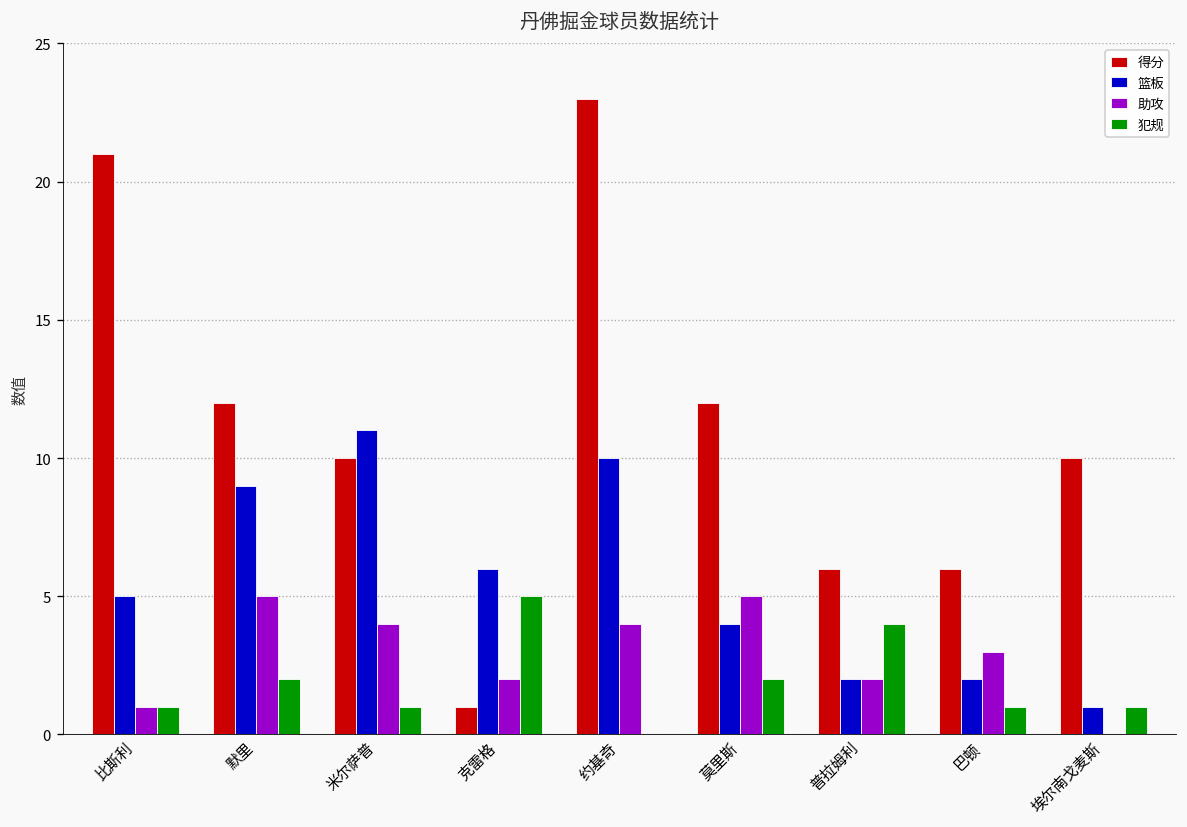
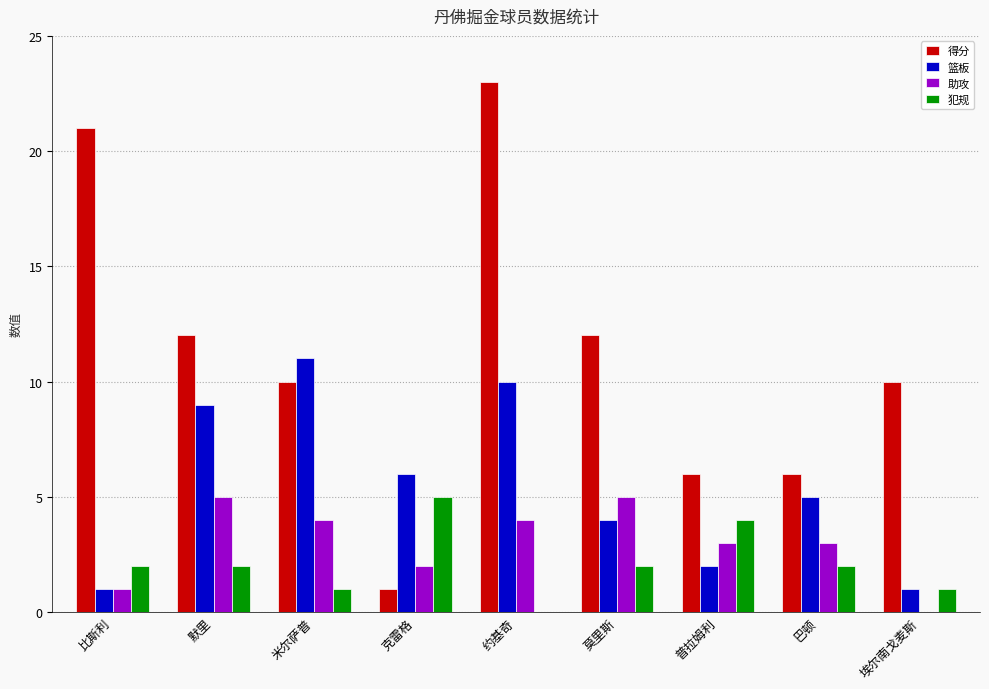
  {
    "得分": {
      "比斯利": 21,
      "默里": 12,
      "米尔萨普": 10,
      "克雷格": 1,
      "约基奇": 23,
      "莫里斯": 12,
      "普拉姆利": 6,
      "巴顿": 6,
      "埃尔南戈麦斯": 10
    },
    "篮板": {
-     "比斯利": 5,
+     "比斯利": 1,
      "默里": 9,
      "米尔萨普": 11,
      "克雷格": 6,
      "约基奇": 10,
      "莫里斯": 4,
      "普拉姆利": 2,
-     "巴顿": 2,
+     "巴顿": 5,
      "埃尔南戈麦斯": 1
    },
    "助攻": {
      "比斯利": 1,
      "默里": 5,
      "米尔萨普": 4,
      "克雷格": 2,
      "约基奇": 4,
      "莫里斯": 5,
-     "普拉姆利": 2,
+     "普拉姆利": 3,
      "巴顿": 3,
      "埃尔南戈麦斯": 0
    },
    "犯规": {
-     "比斯利": 1,
+     "比斯利": 2,
      "默里": 2,
      "米尔萨普": 1,
      "克雷格": 5,
      "约基奇": 0,
      "莫里斯": 2,
      "普拉姆利": 4,
-     "巴顿": 1,
+     "巴顿": 2,
      "埃尔南戈麦斯": 1
    }
  }
